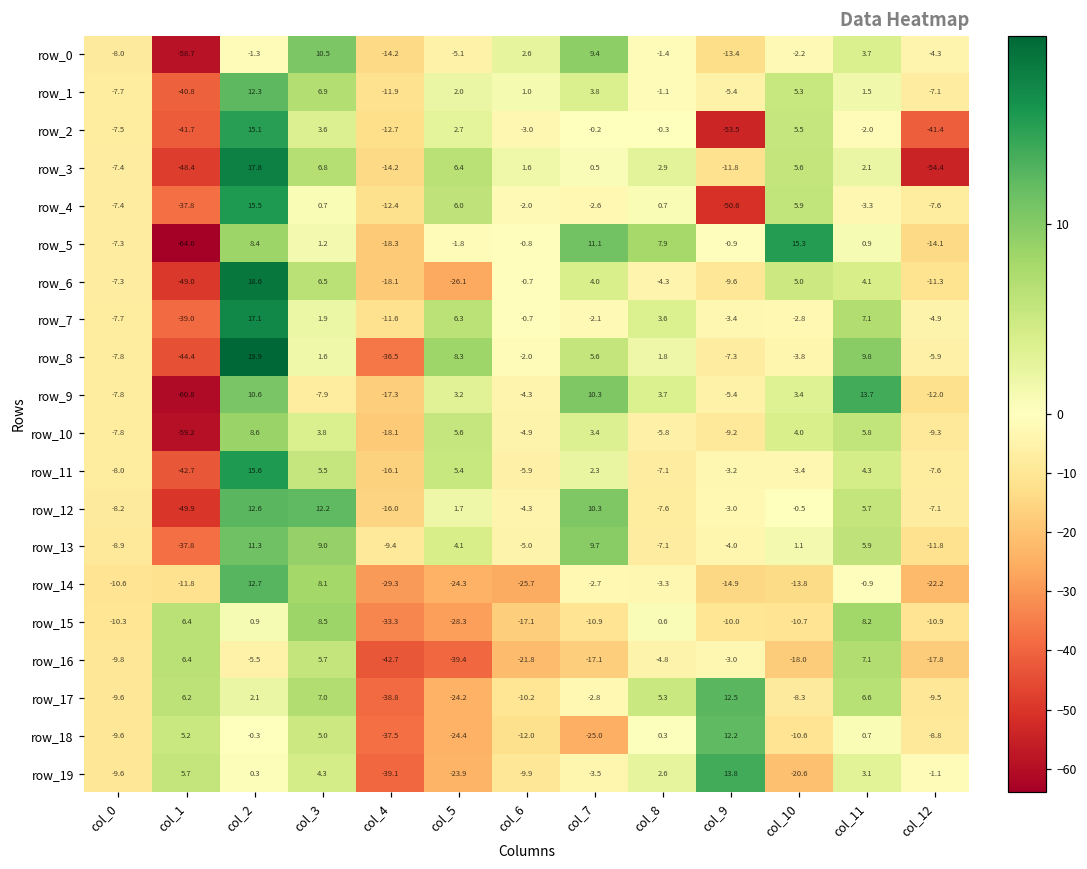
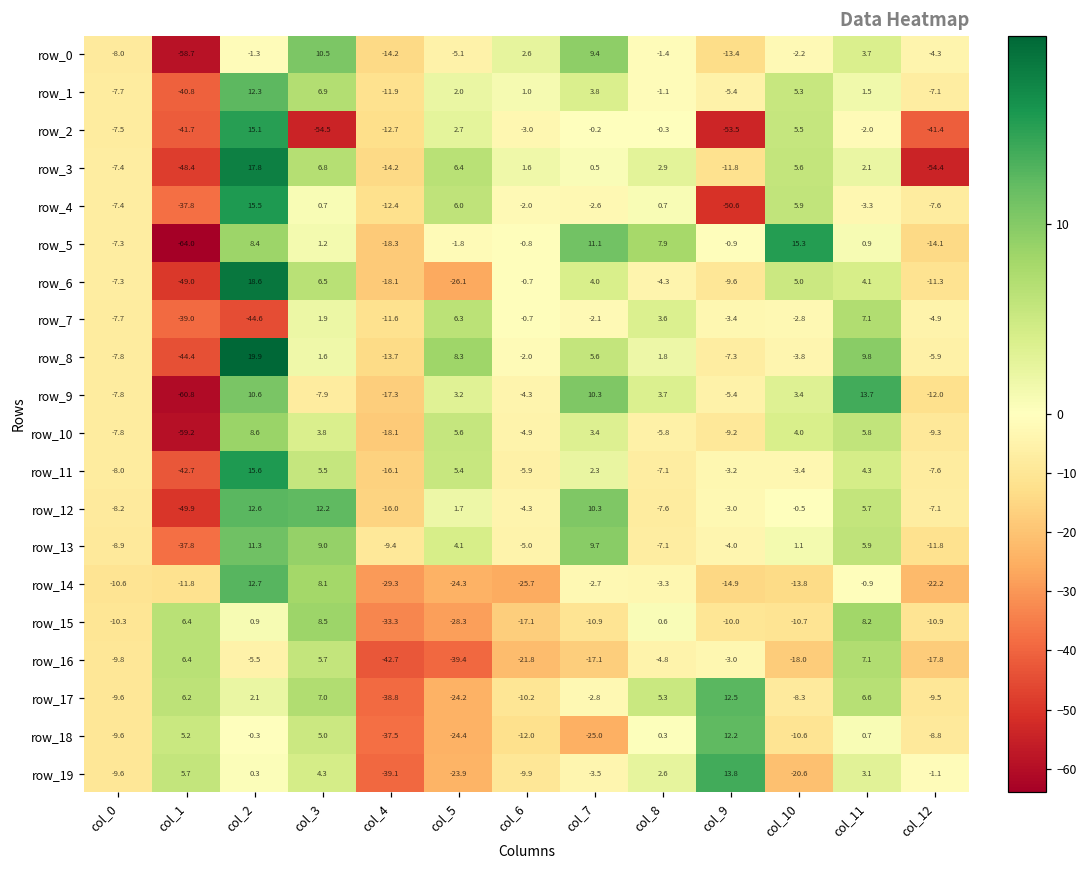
  {
    "row_2": {
      "col_0": -7.5,
      "col_1": -41.7,
      "col_2": 15.1,
-     "col_3": 3.6,
+     "col_3": -54.5,
      "col_4": -12.7,
      "col_5": 2.7,
      "col_6": -3.0,
      "col_7": -0.2,
      "col_8": -0.3,
      "col_9": -53.5,
      "col_10": 5.5,
      "col_11": -2.0,
      "col_12": -41.4
    },
    "row_7": {
      "col_0": -7.7,
      "col_1": -39.0,
-     "col_2": 17.1,
+     "col_2": -44.6,
      "col_3": 1.9,
      "col_4": -11.6,
      "col_5": 6.3,
      "col_6": -0.7,
      "col_7": -2.1,
      "col_8": 3.6,
      "col_9": -3.4,
      "col_10": -2.8,
      "col_11": 7.1,
      "col_12": -4.9
    },
    "row_8": {
      "col_0": -7.8,
      "col_1": -44.4,
      "col_2": 19.9,
      "col_3": 1.6,
-     "col_4": -36.5,
+     "col_4": -13.7,
      "col_5": 8.3,
      "col_6": -2.0,
      "col_7": 5.6,
      "col_8": 1.8,
      "col_9": -7.3,
      "col_10": -3.8,
      "col_11": 9.8,
      "col_12": -5.9
    }
  }
